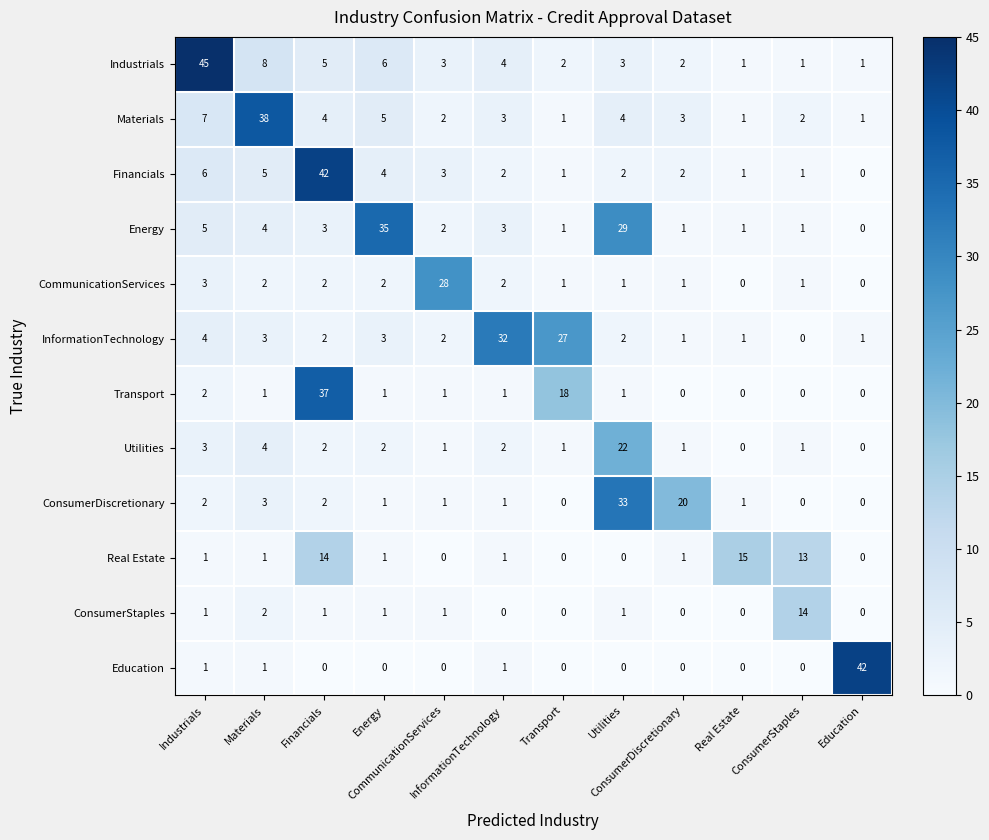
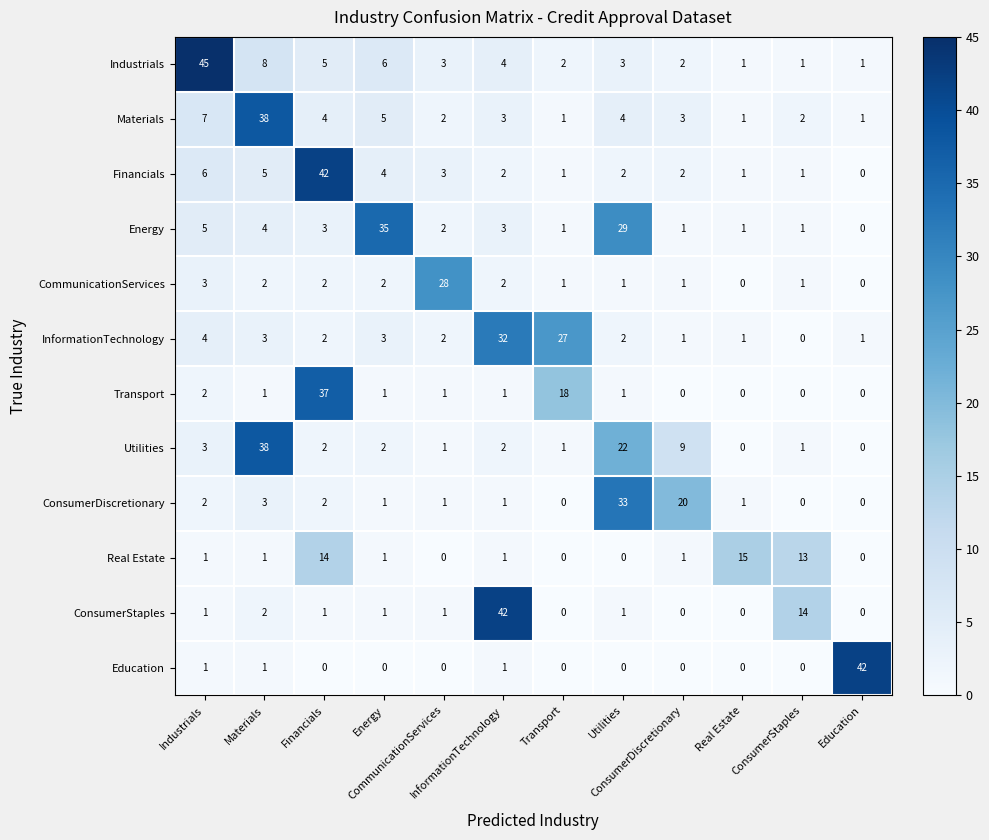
  {
    "Industrials": {
      "Industrials": 45,
      "Materials": 8,
      "Financials": 5,
      "Energy": 6,
      "CommunicationServices": 3,
      "InformationTechnology": 4,
      "Transport": 2,
      "Utilities": 3,
      "ConsumerDiscretionary": 2,
      "Real Estate": 1,
      "ConsumerStaples": 1,
      "Education": 1
    },
    "Materials": {
      "Industrials": 7,
      "Materials": 38,
      "Financials": 4,
      "Energy": 5,
      "CommunicationServices": 2,
      "InformationTechnology": 3,
      "Transport": 1,
      "Utilities": 4,
      "ConsumerDiscretionary": 3,
      "Real Estate": 1,
      "ConsumerStaples": 2,
      "Education": 1
    },
    "Financials": {
      "Industrials": 6,
      "Materials": 5,
      "Financials": 42,
      "Energy": 4,
      "CommunicationServices": 3,
      "InformationTechnology": 2,
      "Transport": 1,
      "Utilities": 2,
      "ConsumerDiscretionary": 2,
      "Real Estate": 1,
      "ConsumerStaples": 1,
      "Education": 0
    },
    "Energy": {
      "Industrials": 5,
      "Materials": 4,
      "Financials": 3,
      "Energy": 35,
      "CommunicationServices": 2,
      "InformationTechnology": 3,
      "Transport": 1,
      "Utilities": 29,
      "ConsumerDiscretionary": 1,
      "Real Estate": 1,
      "ConsumerStaples": 1,
      "Education": 0
    },
    "CommunicationServices": {
      "Industrials": 3,
      "Materials": 2,
      "Financials": 2,
      "Energy": 2,
      "CommunicationServices": 28,
      "InformationTechnology": 2,
      "Transport": 1,
      "Utilities": 1,
      "ConsumerDiscretionary": 1,
      "Real Estate": 0,
      "ConsumerStaples": 1,
      "Education": 0
    },
    "InformationTechnology": {
      "Industrials": 4,
      "Materials": 3,
      "Financials": 2,
      "Energy": 3,
      "CommunicationServices": 2,
      "InformationTechnology": 32,
      "Transport": 27,
      "Utilities": 2,
      "ConsumerDiscretionary": 1,
      "Real Estate": 1,
      "ConsumerStaples": 0,
      "Education": 1
    },
    "Transport": {
      "Industrials": 2,
      "Materials": 1,
      "Financials": 37,
      "Energy": 1,
      "CommunicationServices": 1,
      "InformationTechnology": 1,
      "Transport": 18,
      "Utilities": 1,
      "ConsumerDiscretionary": 0,
      "Real Estate": 0,
      "ConsumerStaples": 0,
      "Education": 0
    },
    "Utilities": {
      "Industrials": 3,
-     "Materials": 4,
+     "Materials": 38,
      "Financials": 2,
      "Energy": 2,
      "CommunicationServices": 1,
      "InformationTechnology": 2,
      "Transport": 1,
      "Utilities": 22,
-     "ConsumerDiscretionary": 1,
+     "ConsumerDiscretionary": 9,
      "Real Estate": 0,
      "ConsumerStaples": 1,
      "Education": 0
    },
    "ConsumerDiscretionary": {
      "Industrials": 2,
      "Materials": 3,
      "Financials": 2,
      "Energy": 1,
      "CommunicationServices": 1,
      "InformationTechnology": 1,
      "Transport": 0,
      "Utilities": 33,
      "ConsumerDiscretionary": 20,
      "Real Estate": 1,
      "ConsumerStaples": 0,
      "Education": 0
    },
    "Real Estate": {
      "Industrials": 1,
      "Materials": 1,
      "Financials": 14,
      "Energy": 1,
      "CommunicationServices": 0,
      "InformationTechnology": 1,
      "Transport": 0,
      "Utilities": 0,
      "ConsumerDiscretionary": 1,
      "Real Estate": 15,
      "ConsumerStaples": 13,
      "Education": 0
    },
    "ConsumerStaples": {
      "Industrials": 1,
      "Materials": 2,
      "Financials": 1,
      "Energy": 1,
      "CommunicationServices": 1,
-     "InformationTechnology": 0,
+     "InformationTechnology": 42,
      "Transport": 0,
      "Utilities": 1,
      "ConsumerDiscretionary": 0,
      "Real Estate": 0,
      "ConsumerStaples": 14,
      "Education": 0
    },
    "Education": {
      "Industrials": 1,
      "Materials": 1,
      "Financials": 0,
      "Energy": 0,
      "CommunicationServices": 0,
      "InformationTechnology": 1,
      "Transport": 0,
      "Utilities": 0,
      "ConsumerDiscretionary": 0,
      "Real Estate": 0,
      "ConsumerStaples": 0,
      "Education": 42
    }
  }
